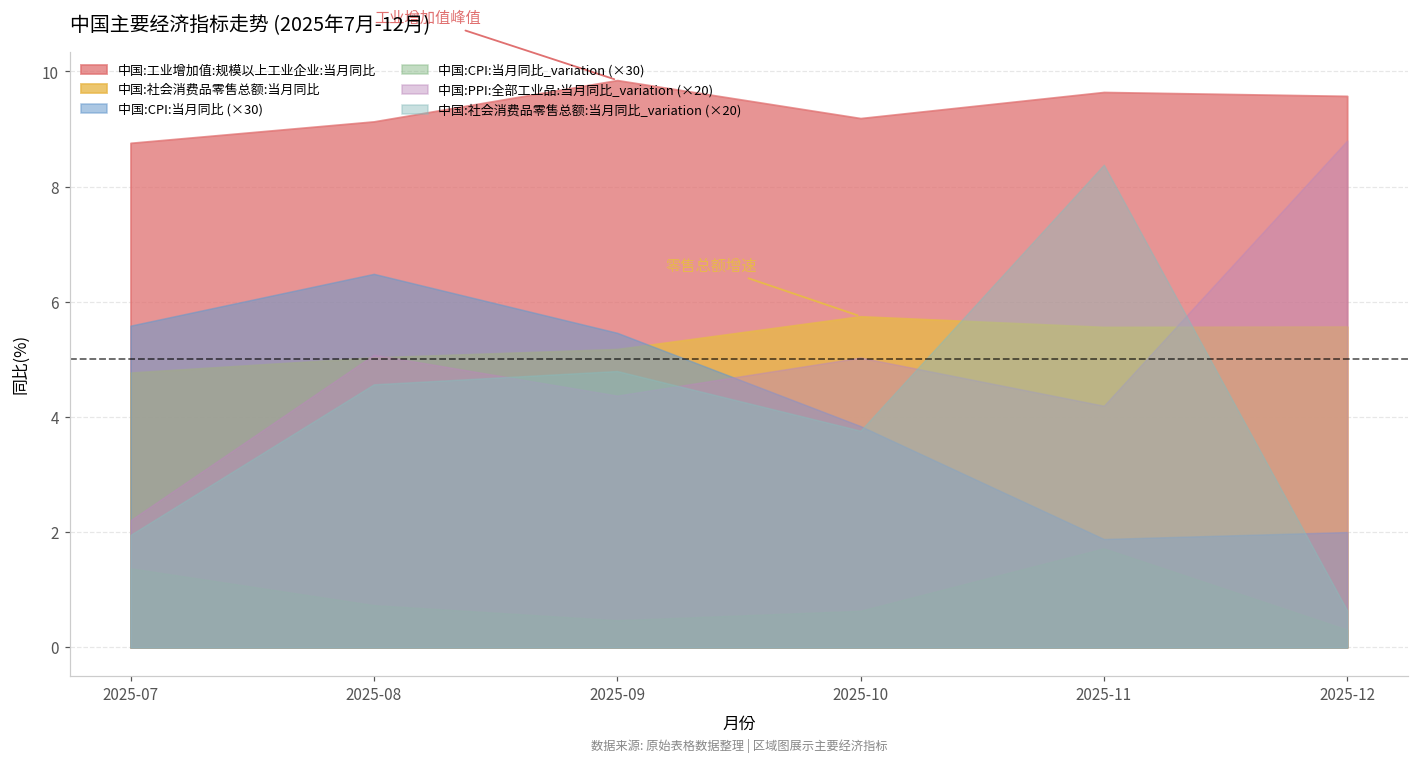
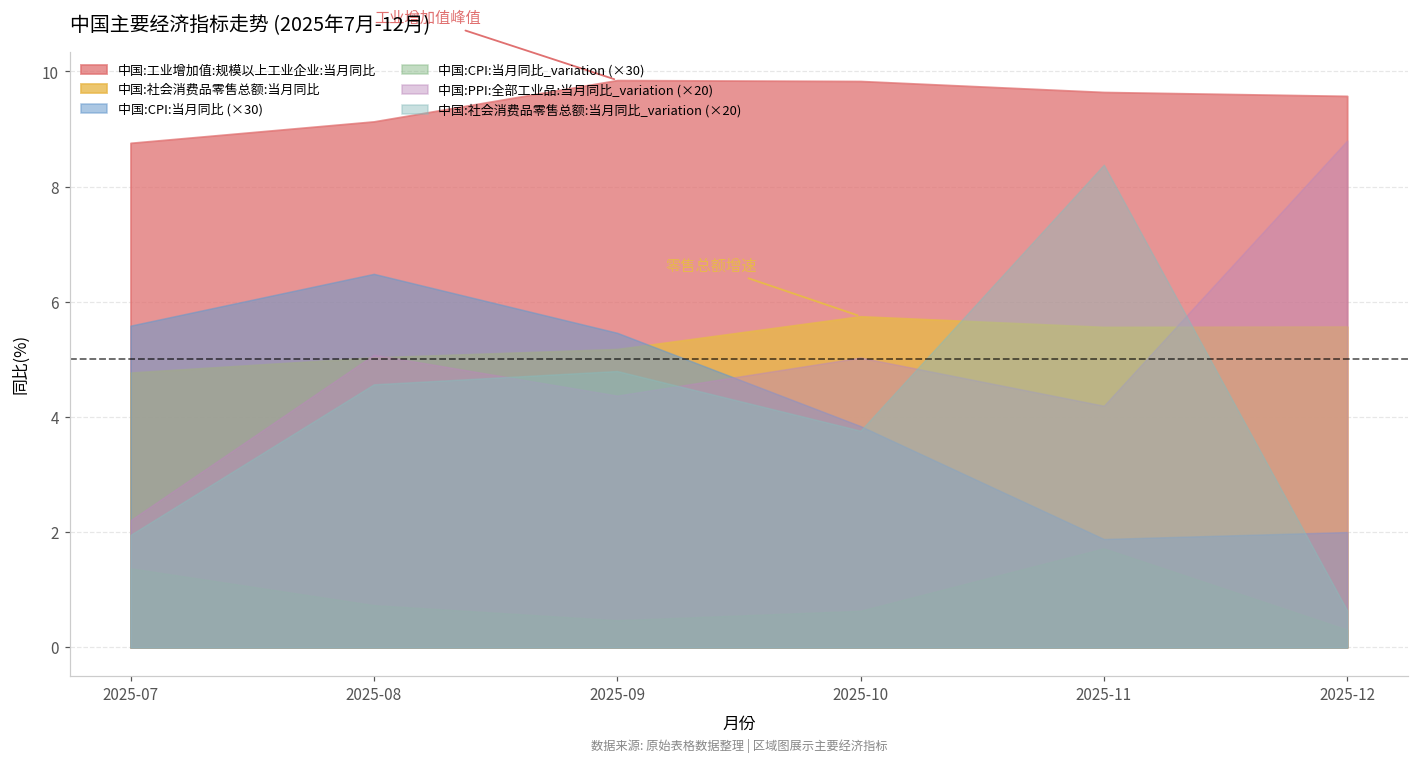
  {
    "中国:工业增加值:规模以上工业企业:当月同比": {
      "2025-07": 8.8,
      "2025-08": 9.1,
      "2025-09": 9.8,
-     "2025-10": 9.2,
+     "2025-10": 9.8,
      "2025-11": 9.6,
      "2025-12": 9.6
    },
    "中国:社会消费品零售总额:当月同比": {
      "2025-07": 4.8,
      "2025-09": 5.2,
      "2025-10": 5.7,
      "2025-11": 5.6,
      "2025-12": 5.6
    }
  }
